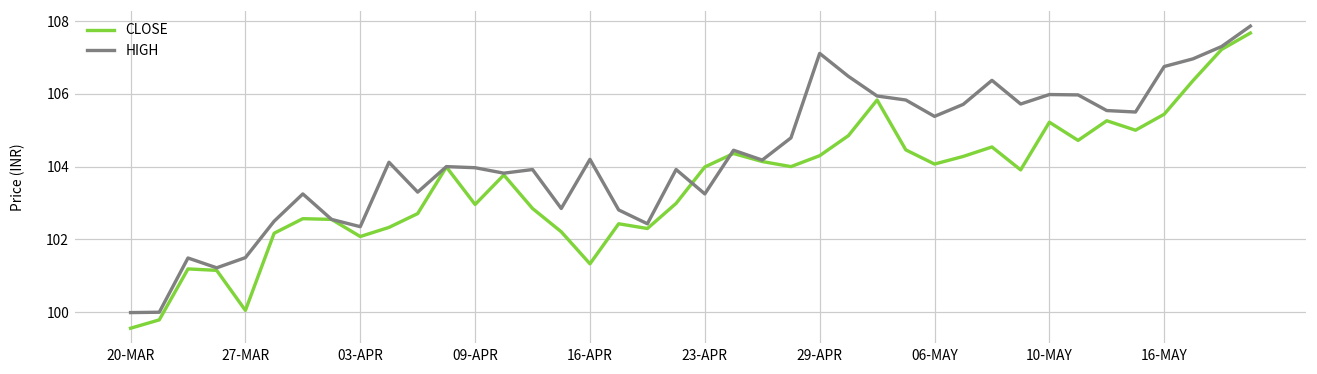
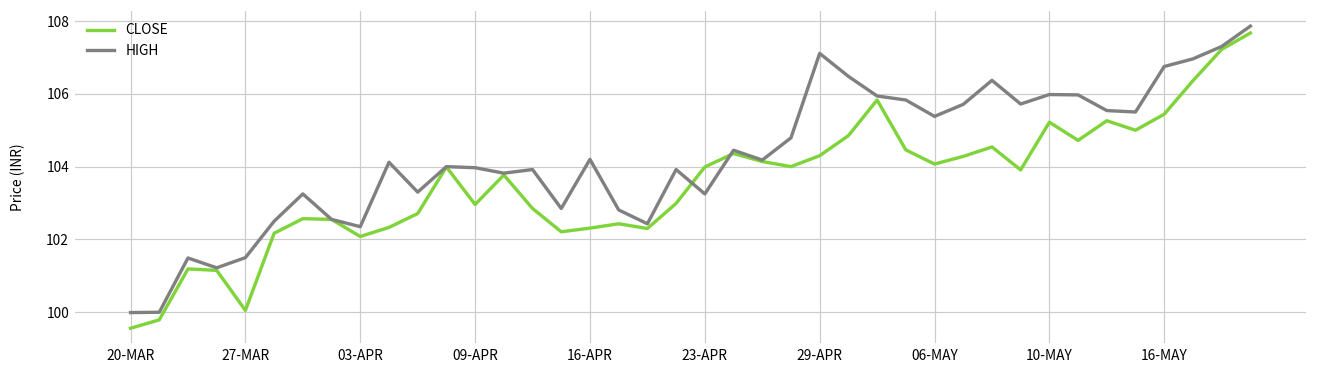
  {
    "CLOSE": {
      "20-MAR": 99.6,
      "27-MAR": 100.1,
      "03-APR": 102.1,
      "09-APR": 103.0,
-     "16-APR": 101.3,
+     "16-APR": 102.3,
      "23-APR": 104.0,
      "29-APR": 104.3,
      "06-MAY": 104.1,
      "10-MAY": 105.2,
      "16-MAY": 105.4
    },
    "HIGH": {
      "20-MAR": 100.0,
      "27-MAR": 101.5,
      "03-APR": 102.4,
      "09-APR": 104.0,
      "16-APR": 104.2,
      "23-APR": 103.3,
      "29-APR": 107.1,
      "06-MAY": 105.4,
      "10-MAY": 106.0,
      "16-MAY": 106.8
    }
  }
